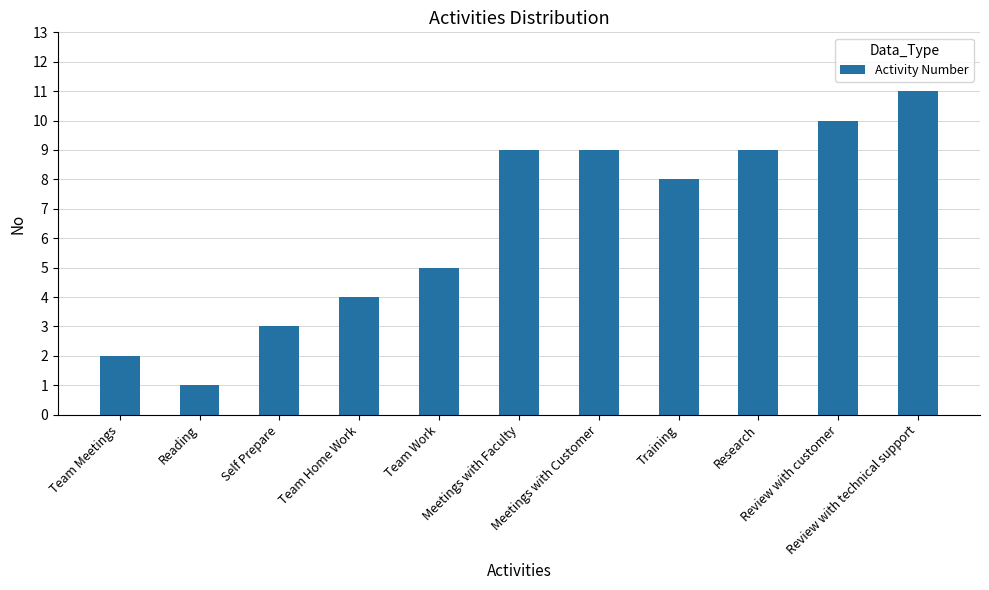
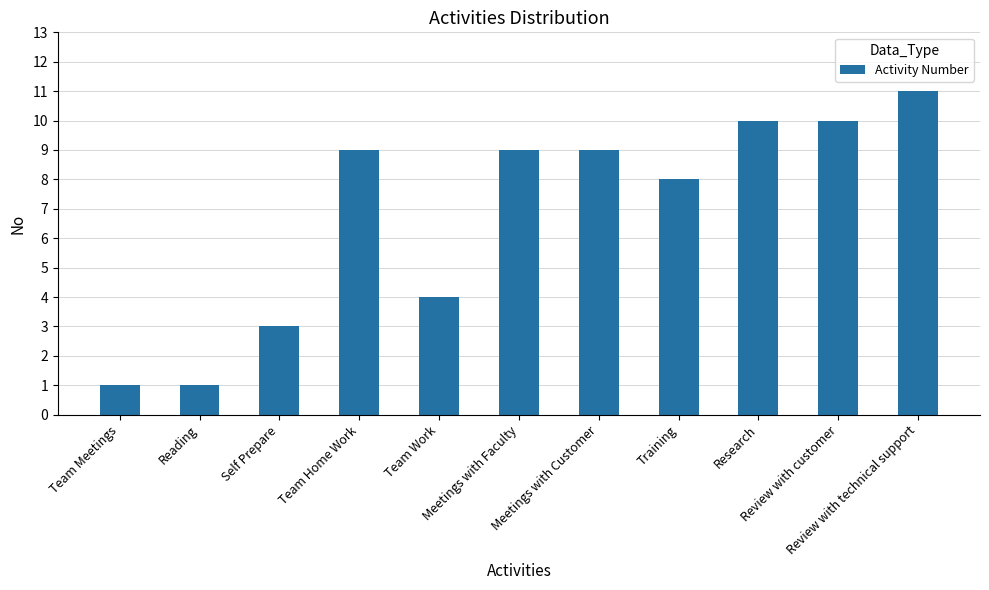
  {
-   "Team Meetings": 2,
+   "Team Meetings": 1,
    "Reading": 1,
    "Self Prepare": 3,
-   "Team Home Work": 4,
-   "Team Work": 5,
+   "Team Home Work": 9,
+   "Team Work": 4,
    "Meetings with Faculty": 9,
    "Meetings with Customer": 9,
    "Training": 8,
-   "Research": 9,
+   "Research": 10,
    "Review with customer": 10,
    "Review with technical support": 11
  }
